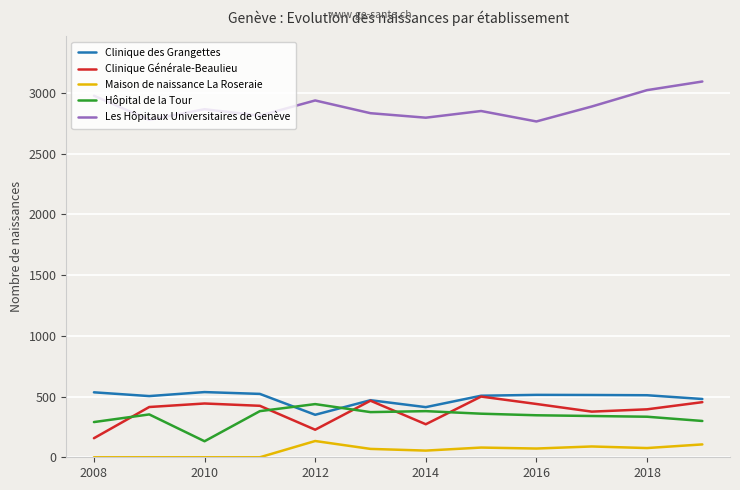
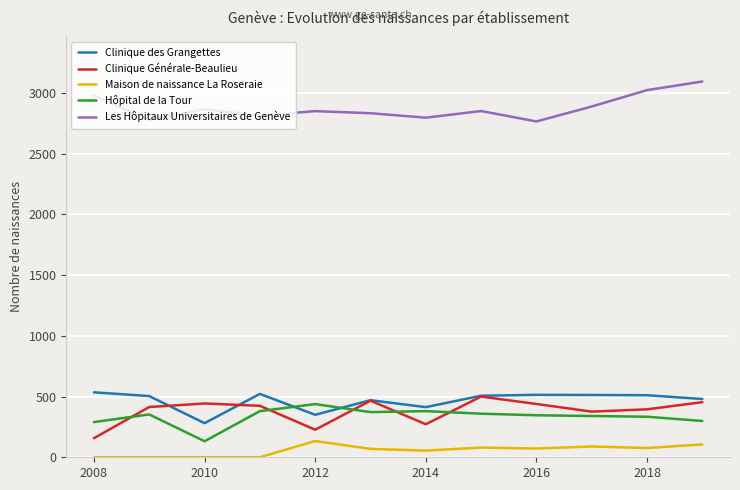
  {
    "Clinique des Grangettes": {
      "2008": 540,
-     "2010": 540,
+     "2010": 280,
      "2012": 350,
      "2014": 410,
      "2016": 510,
      "2018": 510
    },
    "Clinique Générale-Beaulieu": {
      "2008": 160,
      "2010": 440,
      "2012": 230,
      "2014": 270,
      "2016": 440,
      "2018": 400
    },
    "Maison de naissance La Roseraie": {
      "2008": 0,
      "2010": 0,
      "2012": 130,
      "2014": 60,
      "2016": 70,
      "2018": 80
    },
    "Hôpital de la Tour": {
      "2008": 290,
      "2010": 130,
      "2012": 440,
      "2014": 380,
      "2016": 350,
      "2018": 330
    },
    "Les Hôpitaux Universitaires de Genève": {
-     "2012": 2940,
+     "2012": 2850,
      "2014": 2800,
      "2016": 2770,
      "2018": 3020
    }
  }
